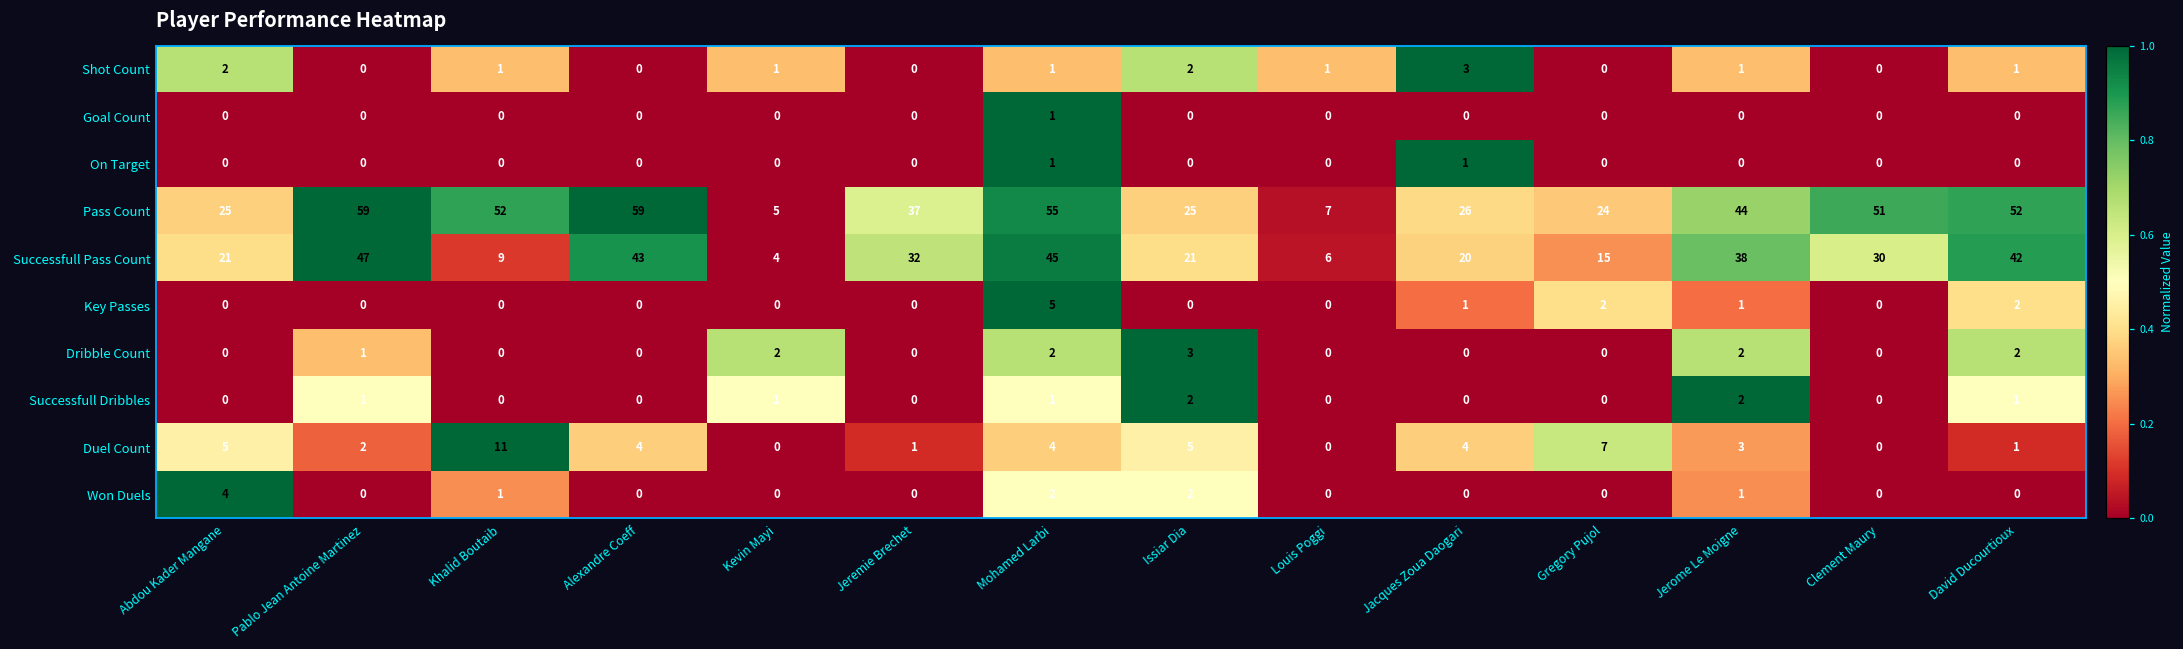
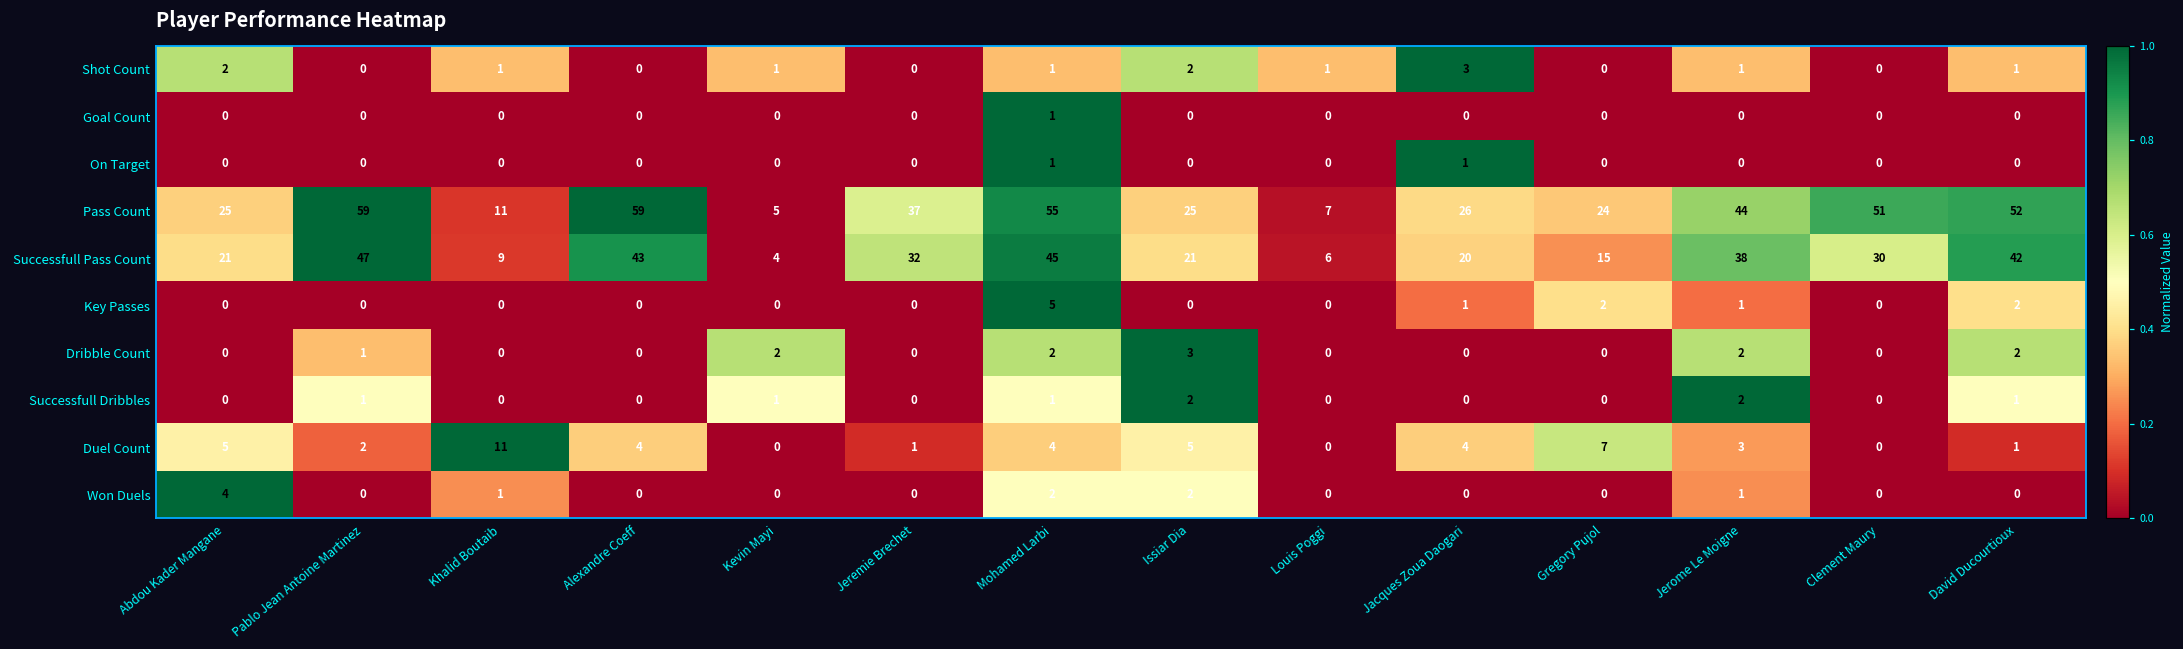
  {
    "Shot Count": {
      "Abdou Kader Mangane": 2,
      "Pablo Jean Antoine Martinez": 0,
      "Khalid Boutaib": 1,
      "Alexandre Coeff": 0,
      "Kevin Mayi": 1,
      "Jeremie Brechet": 0,
      "Mohamed Larbi": 1,
      "Issiar Dia": 2,
      "Louis Poggi": 1,
      "Jacques Zoua Daogari": 3,
      "Gregory Pujol": 0,
      "Jerome Le Moigne": 1,
      "Clement Maury": 0,
      "David Ducourtioux": 1
    },
    "Goal Count": {
      "Abdou Kader Mangane": 0,
      "Pablo Jean Antoine Martinez": 0,
      "Khalid Boutaib": 0,
      "Alexandre Coeff": 0,
      "Kevin Mayi": 0,
      "Jeremie Brechet": 0,
      "Mohamed Larbi": 1,
      "Issiar Dia": 0,
      "Louis Poggi": 0,
      "Jacques Zoua Daogari": 0,
      "Gregory Pujol": 0,
      "Jerome Le Moigne": 0,
      "Clement Maury": 0,
      "David Ducourtioux": 0
    },
    "On Target": {
      "Abdou Kader Mangane": 0,
      "Pablo Jean Antoine Martinez": 0,
      "Khalid Boutaib": 0,
      "Alexandre Coeff": 0,
      "Kevin Mayi": 0,
      "Jeremie Brechet": 0,
      "Mohamed Larbi": 1,
      "Issiar Dia": 0,
      "Louis Poggi": 0,
      "Jacques Zoua Daogari": 1,
      "Gregory Pujol": 0,
      "Jerome Le Moigne": 0,
      "Clement Maury": 0,
      "David Ducourtioux": 0
    },
    "Pass Count": {
      "Abdou Kader Mangane": 25,
      "Pablo Jean Antoine Martinez": 59,
-     "Khalid Boutaib": 52,
+     "Khalid Boutaib": 11,
      "Alexandre Coeff": 59,
      "Kevin Mayi": 5,
      "Jeremie Brechet": 37,
      "Mohamed Larbi": 55,
      "Issiar Dia": 25,
      "Louis Poggi": 7,
      "Jacques Zoua Daogari": 26,
      "Gregory Pujol": 24,
      "Jerome Le Moigne": 44,
      "Clement Maury": 51,
      "David Ducourtioux": 52
    },
    "Successfull Pass Count": {
      "Abdou Kader Mangane": 21,
      "Pablo Jean Antoine Martinez": 47,
      "Khalid Boutaib": 9,
      "Alexandre Coeff": 43,
      "Kevin Mayi": 4,
      "Jeremie Brechet": 32,
      "Mohamed Larbi": 45,
      "Issiar Dia": 21,
      "Louis Poggi": 6,
      "Jacques Zoua Daogari": 20,
      "Gregory Pujol": 15,
      "Jerome Le Moigne": 38,
      "Clement Maury": 30,
      "David Ducourtioux": 42
    },
    "Key Passes": {
      "Abdou Kader Mangane": 0,
      "Pablo Jean Antoine Martinez": 0,
      "Khalid Boutaib": 0,
      "Alexandre Coeff": 0,
      "Kevin Mayi": 0,
      "Jeremie Brechet": 0,
      "Mohamed Larbi": 5,
      "Issiar Dia": 0,
      "Louis Poggi": 0,
      "Jacques Zoua Daogari": 1,
      "Gregory Pujol": 2,
      "Jerome Le Moigne": 1,
      "Clement Maury": 0,
      "David Ducourtioux": 2
    },
    "Dribble Count": {
      "Abdou Kader Mangane": 0,
      "Pablo Jean Antoine Martinez": 1,
      "Khalid Boutaib": 0,
      "Alexandre Coeff": 0,
      "Kevin Mayi": 2,
      "Jeremie Brechet": 0,
      "Mohamed Larbi": 2,
      "Issiar Dia": 3,
      "Louis Poggi": 0,
      "Jacques Zoua Daogari": 0,
      "Gregory Pujol": 0,
      "Jerome Le Moigne": 2,
      "Clement Maury": 0,
      "David Ducourtioux": 2
    },
    "Successfull Dribbles": {
      "Abdou Kader Mangane": 0,
      "Pablo Jean Antoine Martinez": 1,
      "Khalid Boutaib": 0,
      "Alexandre Coeff": 0,
      "Kevin Mayi": 1,
      "Jeremie Brechet": 0,
      "Mohamed Larbi": 1,
      "Issiar Dia": 2,
      "Louis Poggi": 0,
      "Jacques Zoua Daogari": 0,
      "Gregory Pujol": 0,
      "Jerome Le Moigne": 2,
      "Clement Maury": 0,
      "David Ducourtioux": 1
    },
    "Duel Count": {
      "Abdou Kader Mangane": 5,
      "Pablo Jean Antoine Martinez": 2,
      "Khalid Boutaib": 11,
      "Alexandre Coeff": 4,
      "Kevin Mayi": 0,
      "Jeremie Brechet": 1,
      "Mohamed Larbi": 4,
      "Issiar Dia": 5,
      "Louis Poggi": 0,
      "Jacques Zoua Daogari": 4,
      "Gregory Pujol": 7,
      "Jerome Le Moigne": 3,
      "Clement Maury": 0,
      "David Ducourtioux": 1
    },
    "Won Duels": {
      "Abdou Kader Mangane": 4,
      "Pablo Jean Antoine Martinez": 0,
      "Khalid Boutaib": 1,
      "Alexandre Coeff": 0,
      "Kevin Mayi": 0,
      "Jeremie Brechet": 0,
      "Mohamed Larbi": 2,
      "Issiar Dia": 2,
      "Louis Poggi": 0,
      "Jacques Zoua Daogari": 0,
      "Gregory Pujol": 0,
      "Jerome Le Moigne": 1,
      "Clement Maury": 0,
      "David Ducourtioux": 0
    }
  }
